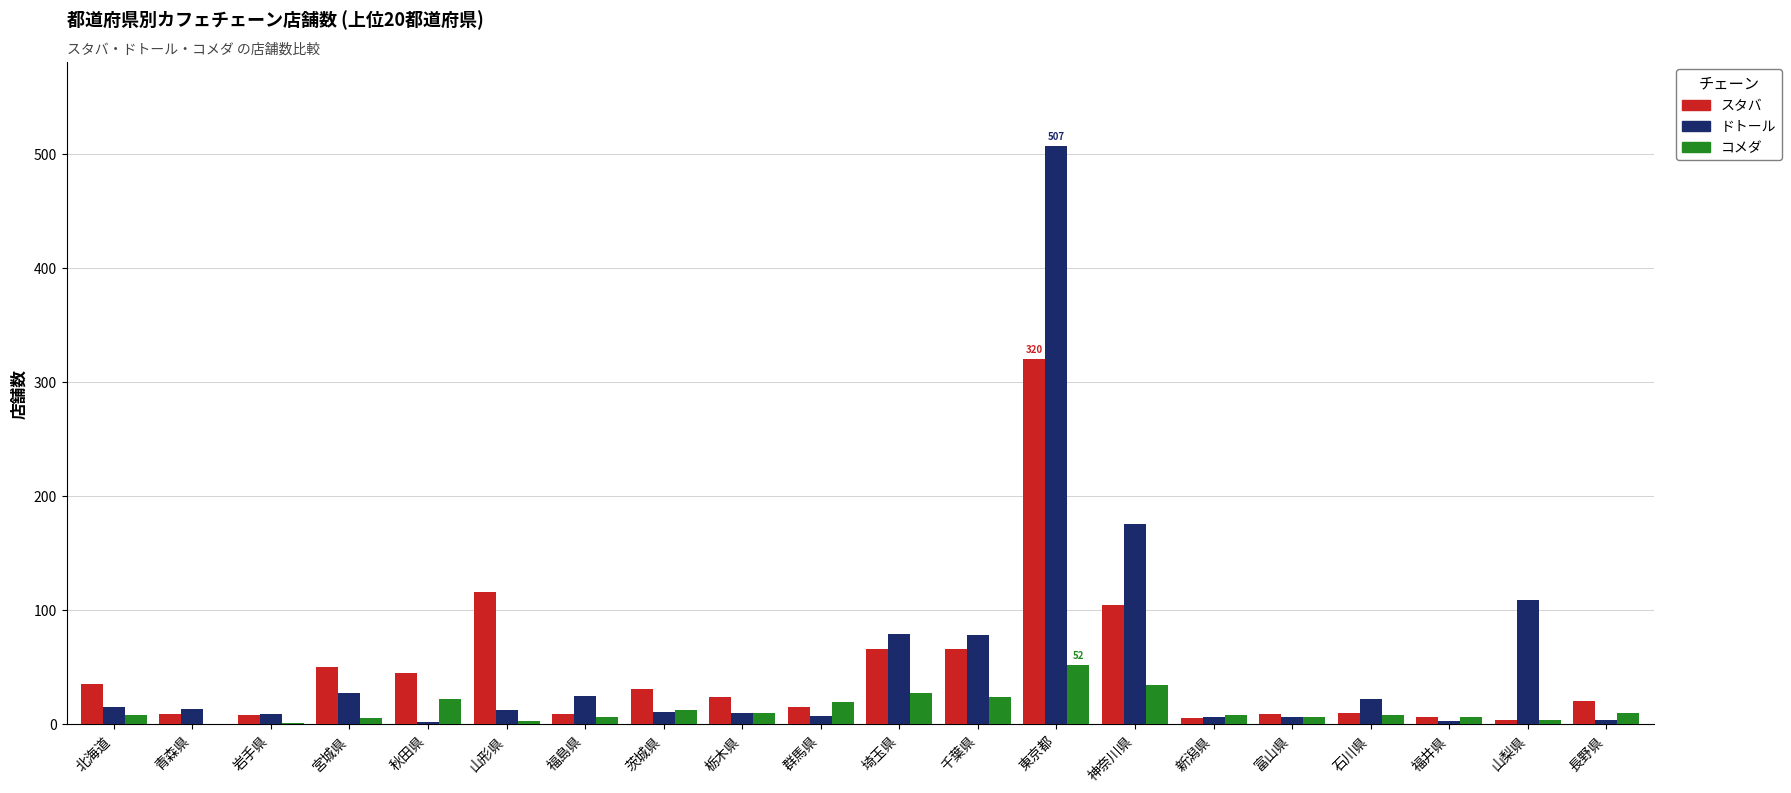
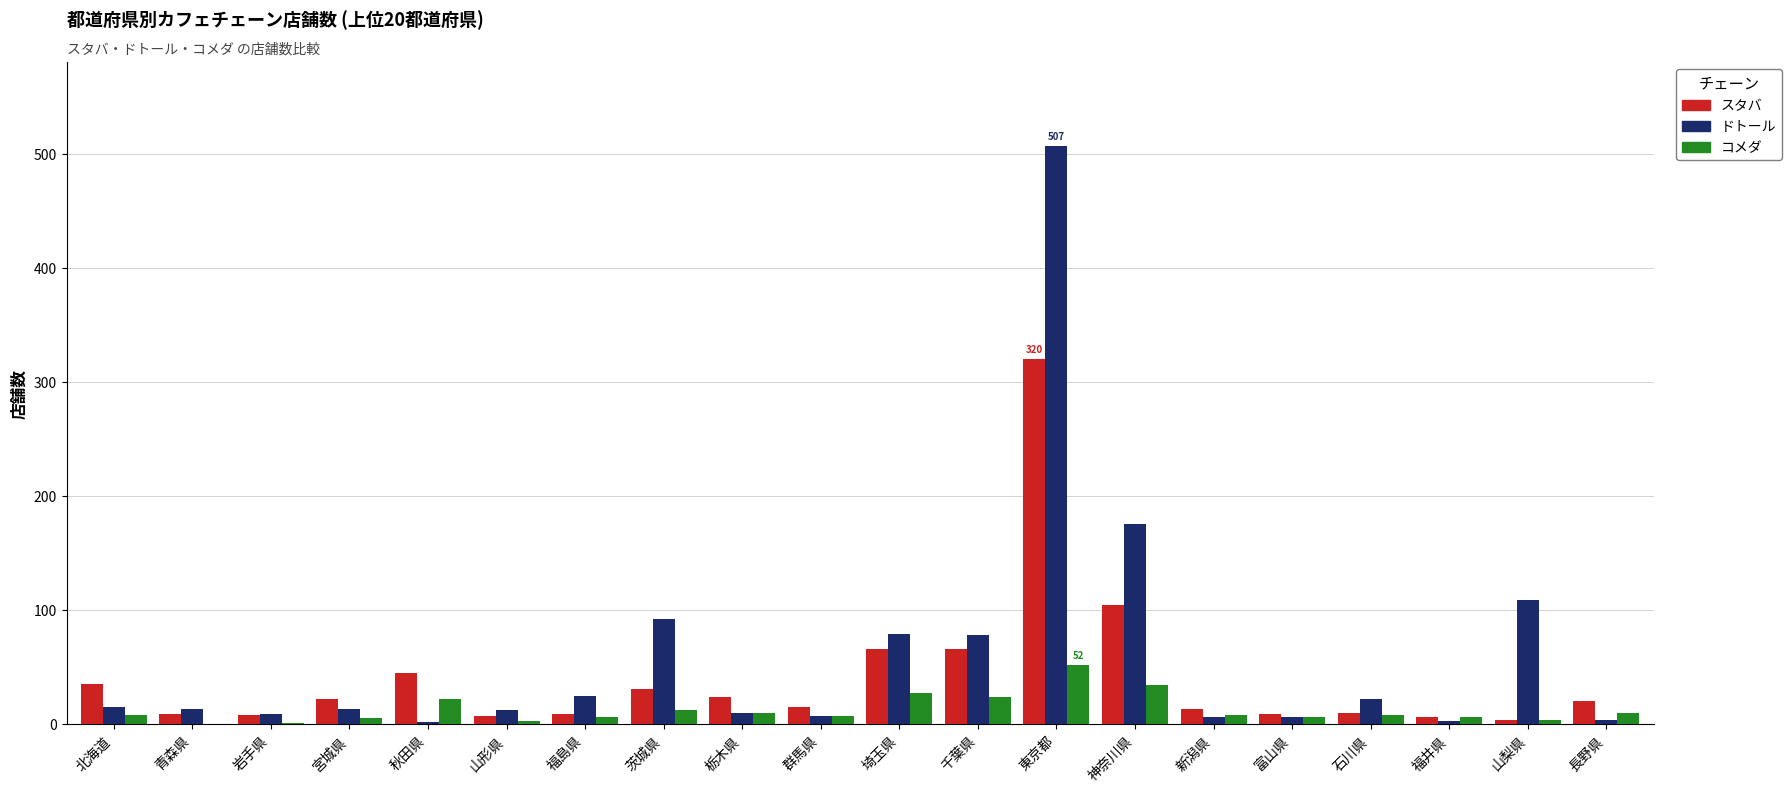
  {
    "スタバ": {
      "北海道": 35,
      "青森県": 9,
      "岩手県": 8,
-     "宮城県": 50,
+     "宮城県": 22,
      "秋田県": 45,
-     "山形県": 116,
+     "山形県": 7,
      "福島県": 9,
      "茨城県": 31,
      "栃木県": 24,
      "群馬県": 15,
      "埼玉県": 66,
      "千葉県": 66,
      "神奈川県": 104,
-     "新潟県": 5,
+     "新潟県": 13,
      "富山県": 9,
      "石川県": 10,
      "福井県": 6,
      "山梨県": 4,
      "長野県": 20
    },
    "ドトール": {
      "北海道": 15,
      "青森県": 13,
      "岩手県": 9,
-     "宮城県": 27,
+     "宮城県": 13,
      "山形県": 12,
      "福島県": 25,
-     "茨城県": 11,
+     "茨城県": 92,
      "栃木県": 10,
      "群馬県": 7,
      "埼玉県": 79,
      "千葉県": 78,
      "神奈川県": 175,
      "新潟県": 6,
      "富山県": 6,
      "石川県": 22,
      "福井県": 3,
      "山梨県": 109,
      "長野県": 4
    },
    "コメダ": {
      "北海道": 8,
      "青森県": 0,
      "宮城県": 5,
      "秋田県": 22,
      "山形県": 3,
      "福島県": 6,
      "茨城県": 12,
      "栃木県": 10,
-     "群馬県": 19,
+     "群馬県": 7,
      "埼玉県": 27,
      "千葉県": 24,
      "神奈川県": 34,
      "新潟県": 8,
      "富山県": 6,
      "石川県": 8,
      "福井県": 6,
      "山梨県": 4,
      "長野県": 10
    }
  }
